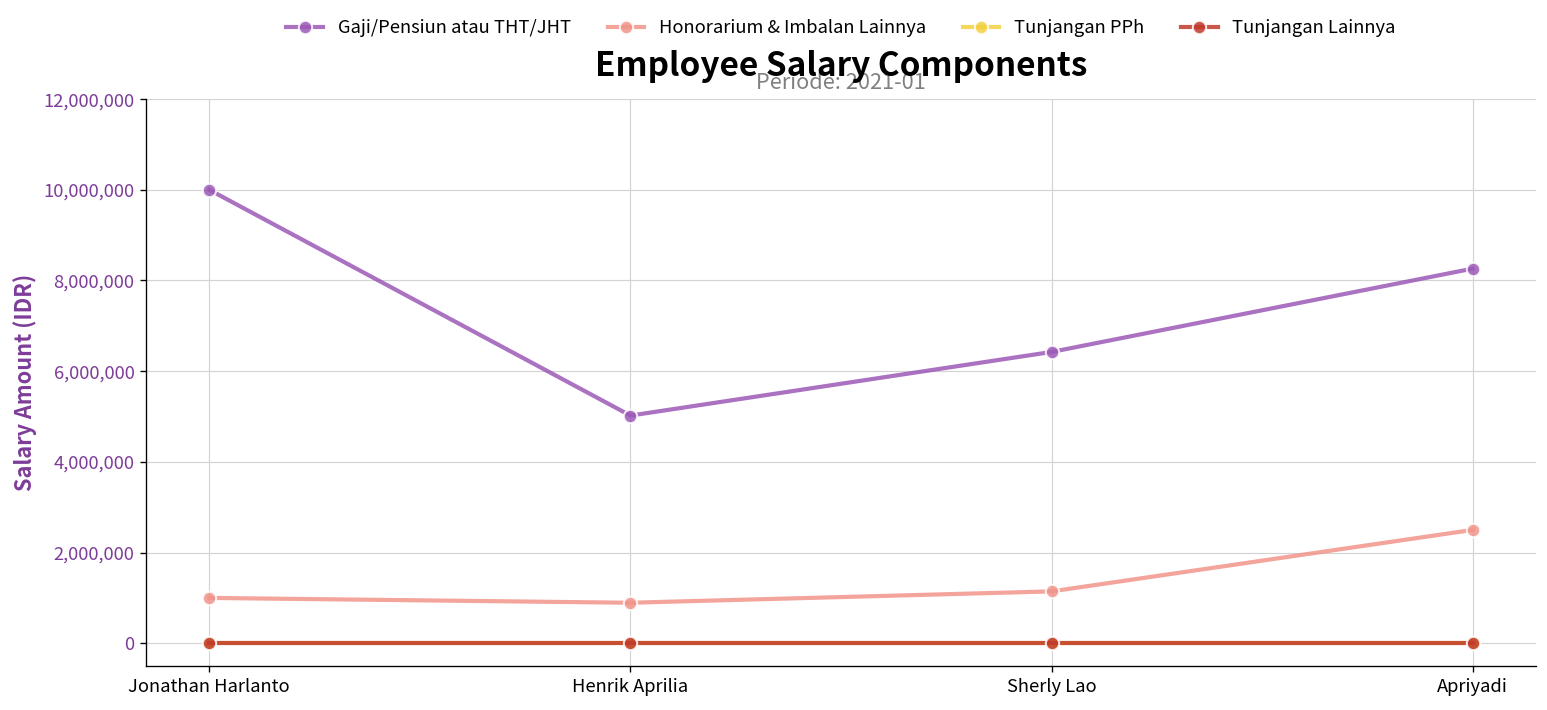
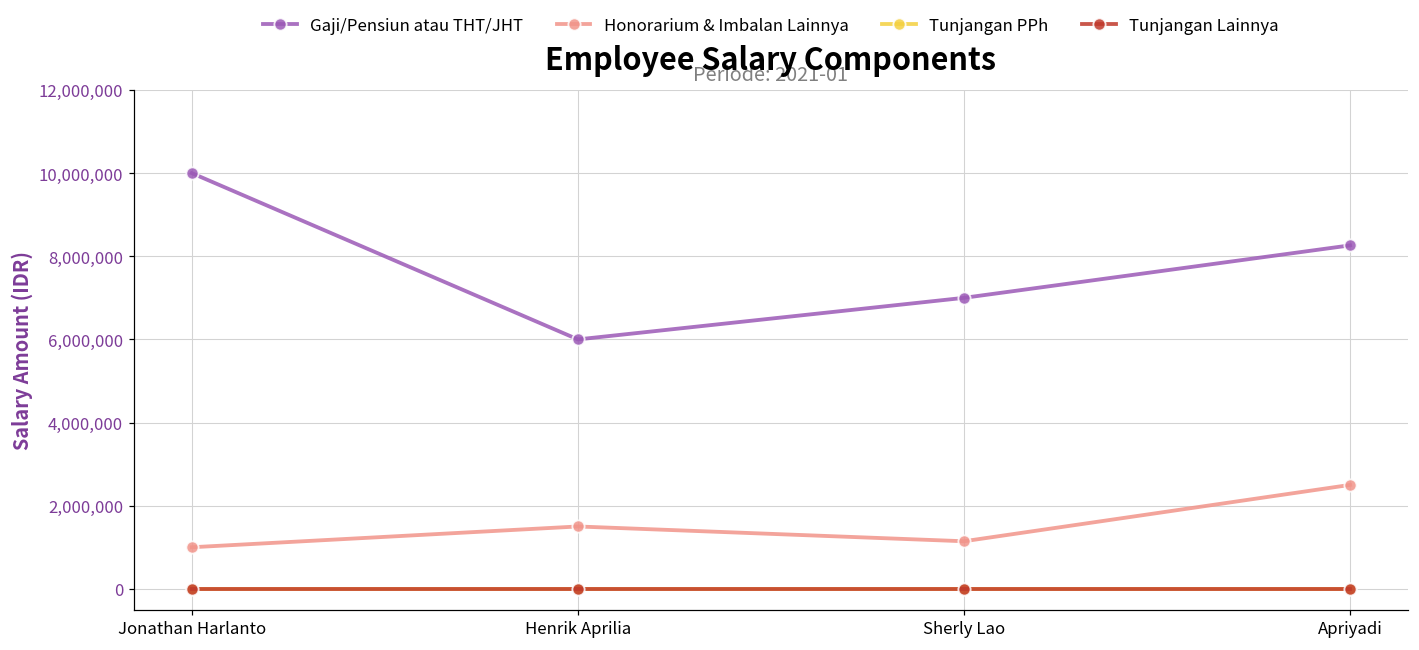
  {
    "Gaji/Pensiun atau THT/JHT": {
      "Jonathan Harlanto": "10,000,000",
-     "Henrik Aprilia": "5,000,000",
-     "Sherly Lao": "6,400,000",
+     "Henrik Aprilia": "6,000,000",
+     "Sherly Lao": "7,000,000",
      "Apriyadi": "8,300,000"
    },
    "Honorarium & Imbalan Lainnya": {
      "Jonathan Harlanto": "1,000,000",
-     "Henrik Aprilia": "900,000",
+     "Henrik Aprilia": "1,500,000",
      "Sherly Lao": "1,100,000",
      "Apriyadi": "2,500,000"
    },
    "Tunjangan Lainnya": {
      "Jonathan Harlanto": "0",
      "Henrik Aprilia": "0",
      "Sherly Lao": "0",
      "Apriyadi": "0"
    }
  }
